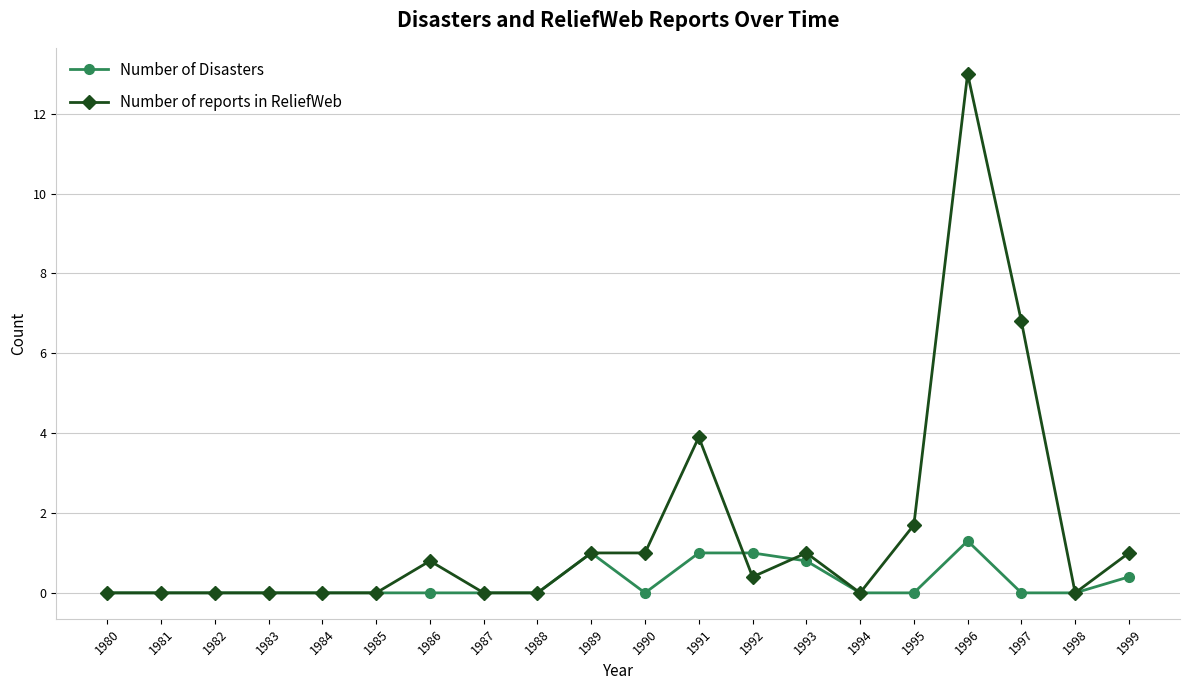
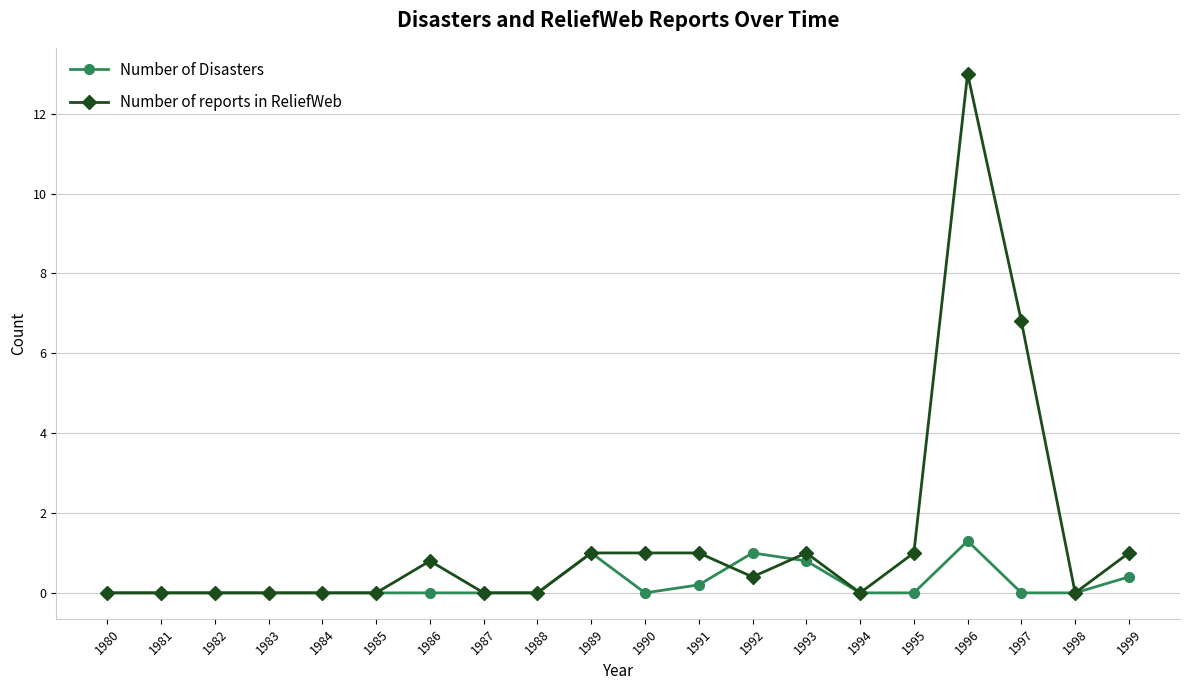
  {
    "Number of Disasters": {
      "1986": 0.0,
      "1990": 0.0,
-     "1991": 1.0,
+     "1991": 0.2,
      "1992": 1.0,
      "1993": 0.8,
      "1995": 0.0,
      "1996": 1.3,
      "1997": 0.0,
      "1999": 0.4
    },
    "Number of reports in ReliefWeb": {
      "1986": 0.8,
      "1990": 1.0,
-     "1991": 3.9,
+     "1991": 1.0,
      "1992": 0.4,
      "1993": 1.0,
-     "1995": 1.7,
+     "1995": 1.0,
      "1996": 13.0,
      "1997": 6.8,
      "1999": 1.0
    }
  }
